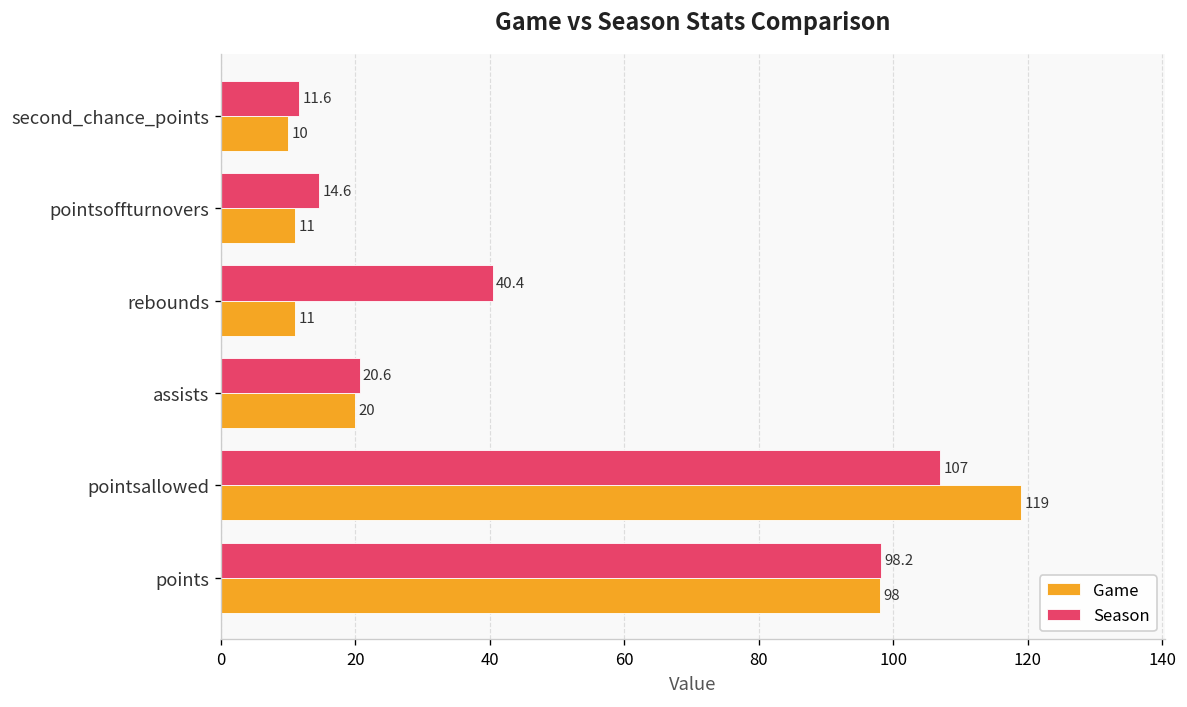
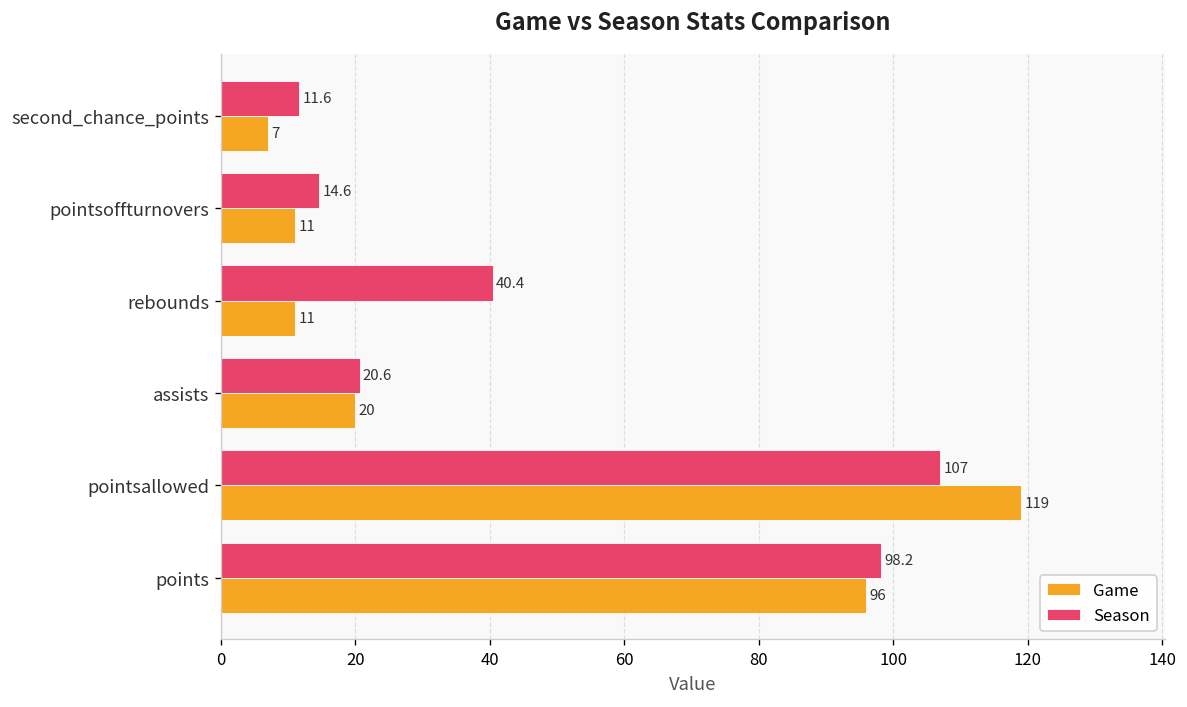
  {
    "Game": {
-     "second_chance_points": 10,
+     "second_chance_points": 7,
      "pointsoffturnovers": 11,
      "rebounds": 11,
      "assists": 20,
      "pointsallowed": 119,
-     "points": 98
+     "points": 96
    },
    "Season": {
      "second_chance_points": 11.6,
      "pointsoffturnovers": 14.6,
      "rebounds": 40.4,
      "assists": 20.6,
      "pointsallowed": 107,
      "points": 98.2
    }
  }
